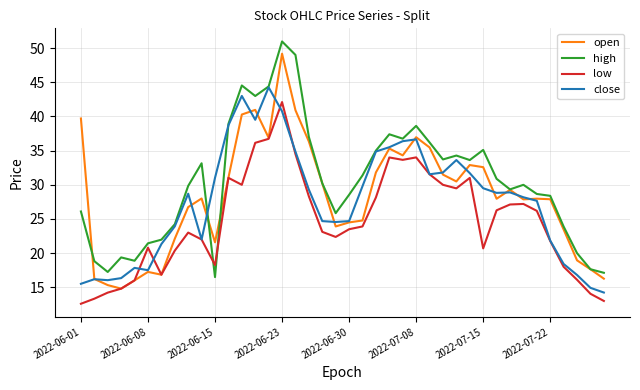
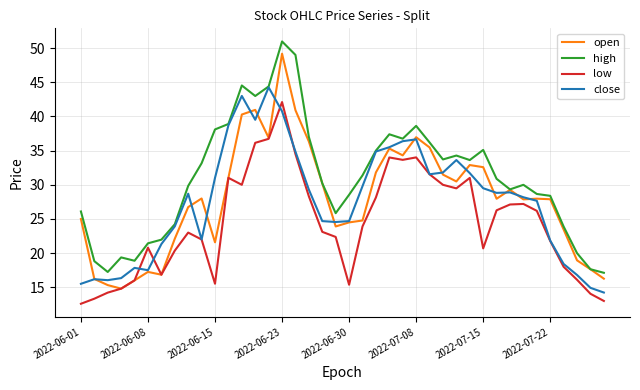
  {
    "open": {
-     "2022-06-01": 40,
+     "2022-06-01": 25,
      "2022-06-15": 22,
      "2022-06-23": 49,
      "2022-07-15": 33,
      "2022-07-22": 28
    },
    "high": {
      "2022-06-01": 26,
      "2022-06-08": 21,
-     "2022-06-15": 17,
+     "2022-06-15": 38,
      "2022-06-23": 51,
      "2022-06-30": 29,
      "2022-07-08": 39,
      "2022-07-15": 35,
      "2022-07-22": 28
    },
    "low": {
      "2022-06-01": 13,
      "2022-06-08": 21,
-     "2022-06-15": 18,
+     "2022-06-15": 16,
      "2022-06-23": 42,
-     "2022-06-30": 24,
+     "2022-06-30": 15,
      "2022-07-08": 34,
      "2022-07-15": 21
    },
    "close": {
      "2022-06-01": 16,
      "2022-06-15": 31,
      "2022-06-23": 41,
      "2022-07-15": 30
    }
  }
